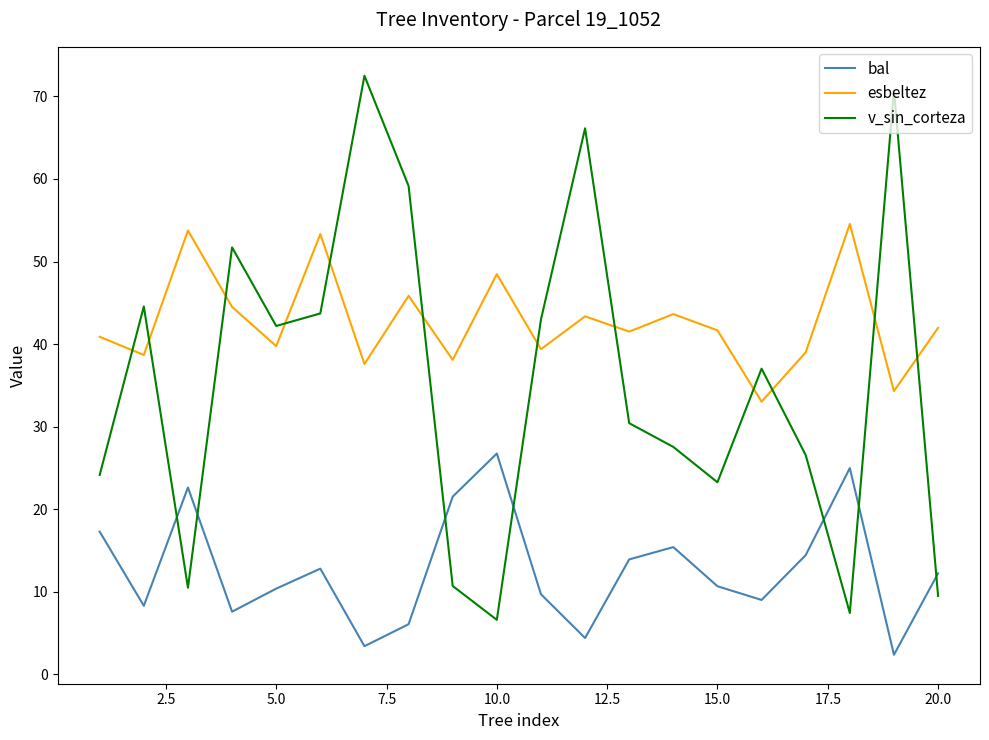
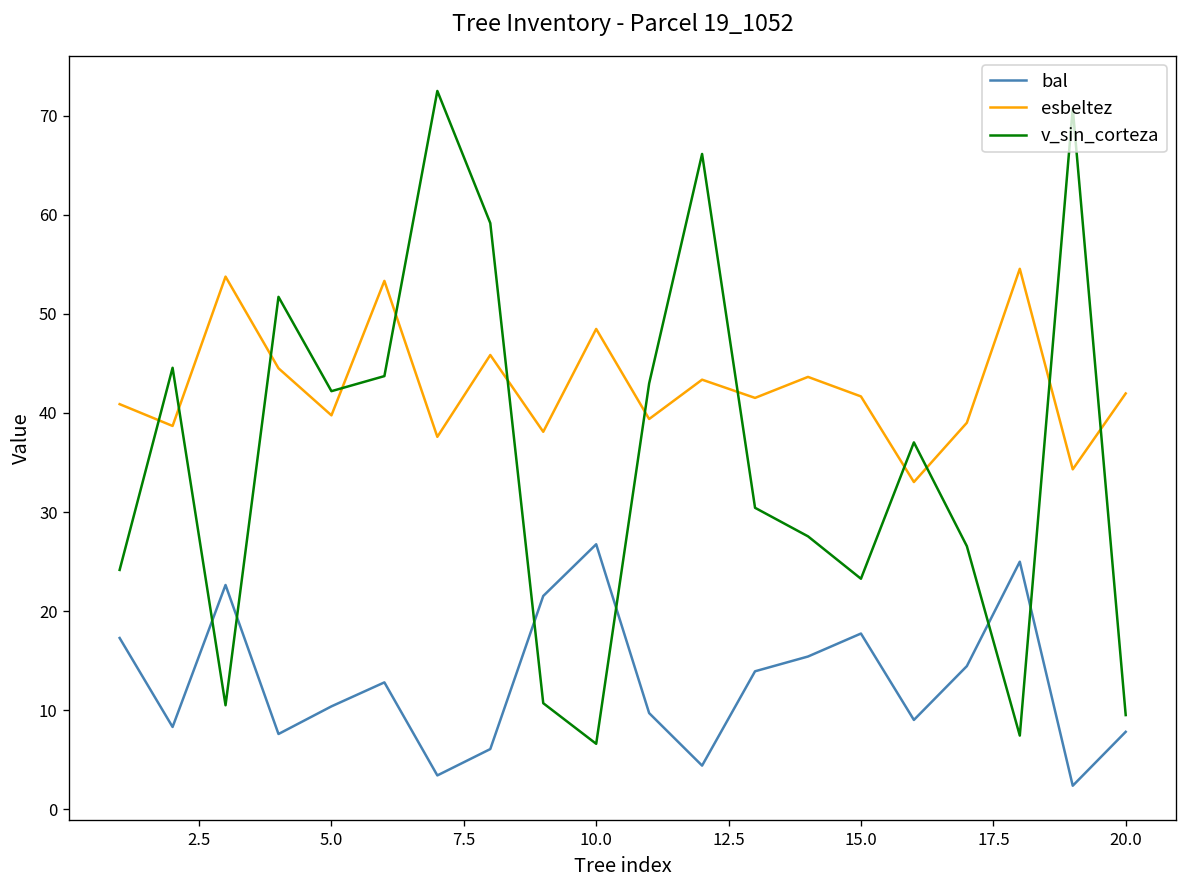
  {
    "bal": {
      "5.0": 10,
      "10.0": 27,
-     "15.0": 11,
-     "20.0": 12
+     "15.0": 18,
+     "20.0": 8
    },
    "esbeltez": {
      "5.0": 40,
      "10.0": 48,
      "15.0": 42,
      "20.0": 42
    },
    "v_sin_corteza": {
      "5.0": 42,
      "10.0": 7,
      "15.0": 23,
      "20.0": 10
    }
  }
